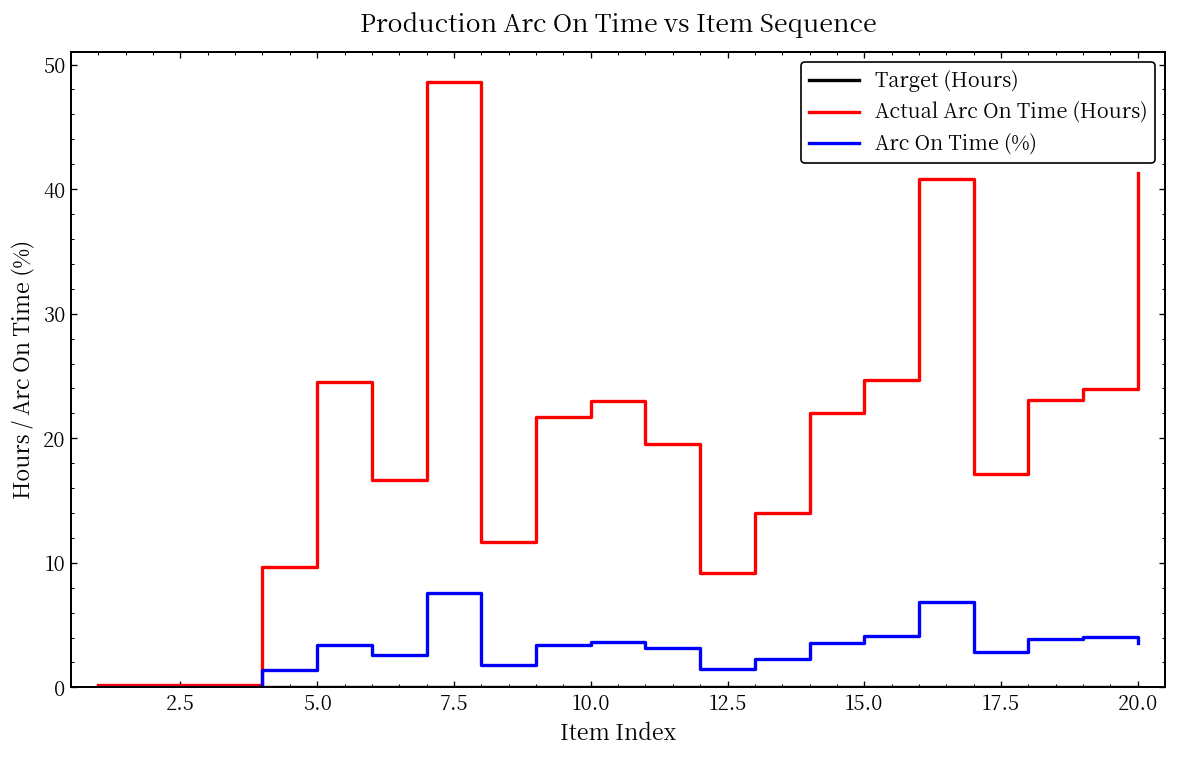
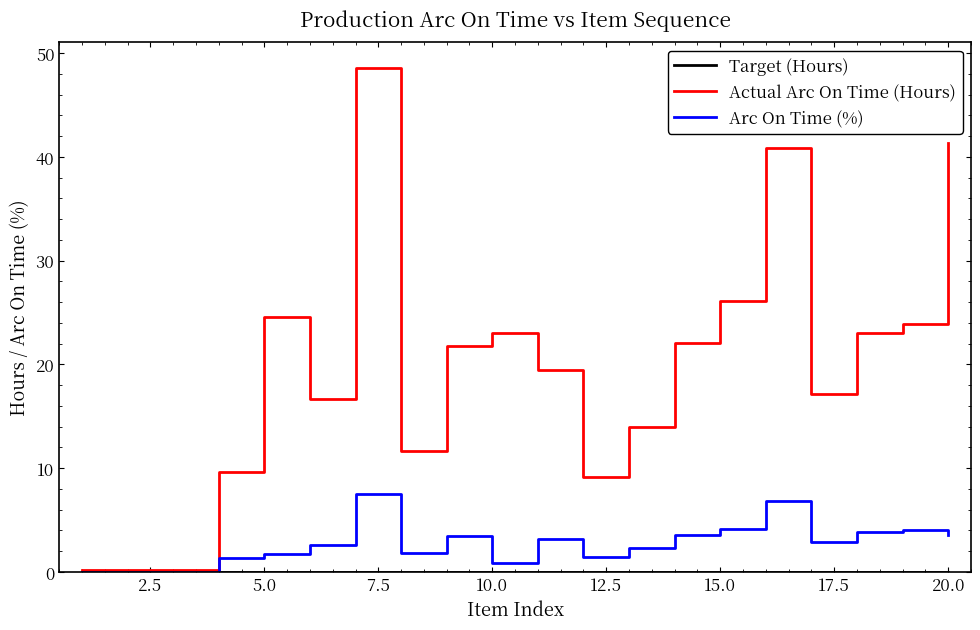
  {
    "Target (Hours)": {
      "5.0": 0.0,
      "10.0": 0.0,
      "15.0": 0.0,
      "20.0": 0.0
    },
    "Actual Arc On Time (Hours)": {
      "5.0": 24.6,
      "10.0": 23.0,
-     "15.0": 24.7,
+     "15.0": 26.1,
      "20.0": 41.3
    },
    "Arc On Time (%)": {
-     "5.0": 3.4,
-     "10.0": 3.6,
+     "5.0": 1.8,
+     "10.0": 0.8,
      "15.0": 4.1,
      "20.0": 3.5
    }
  }
